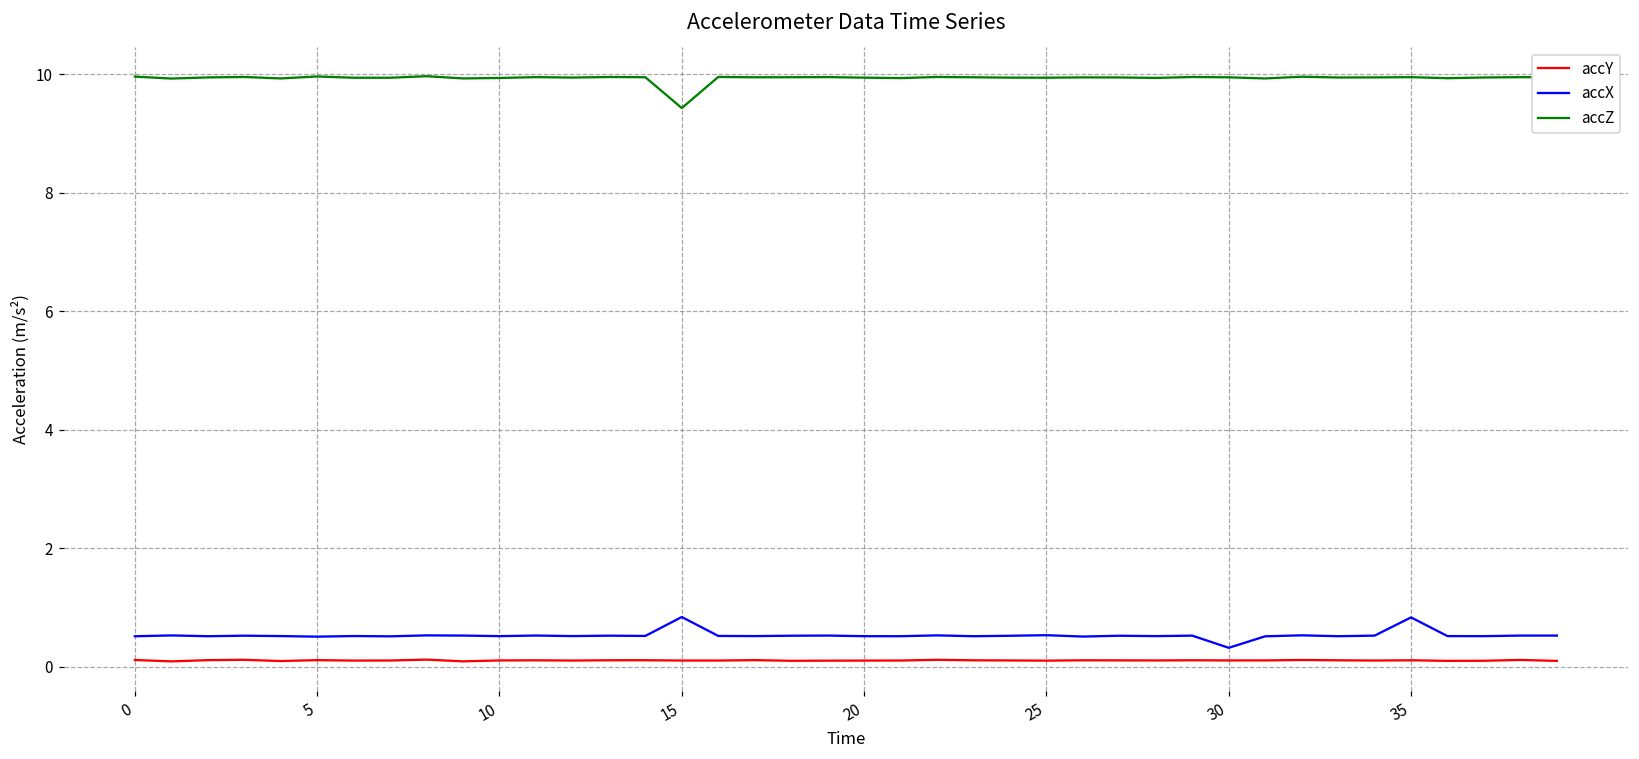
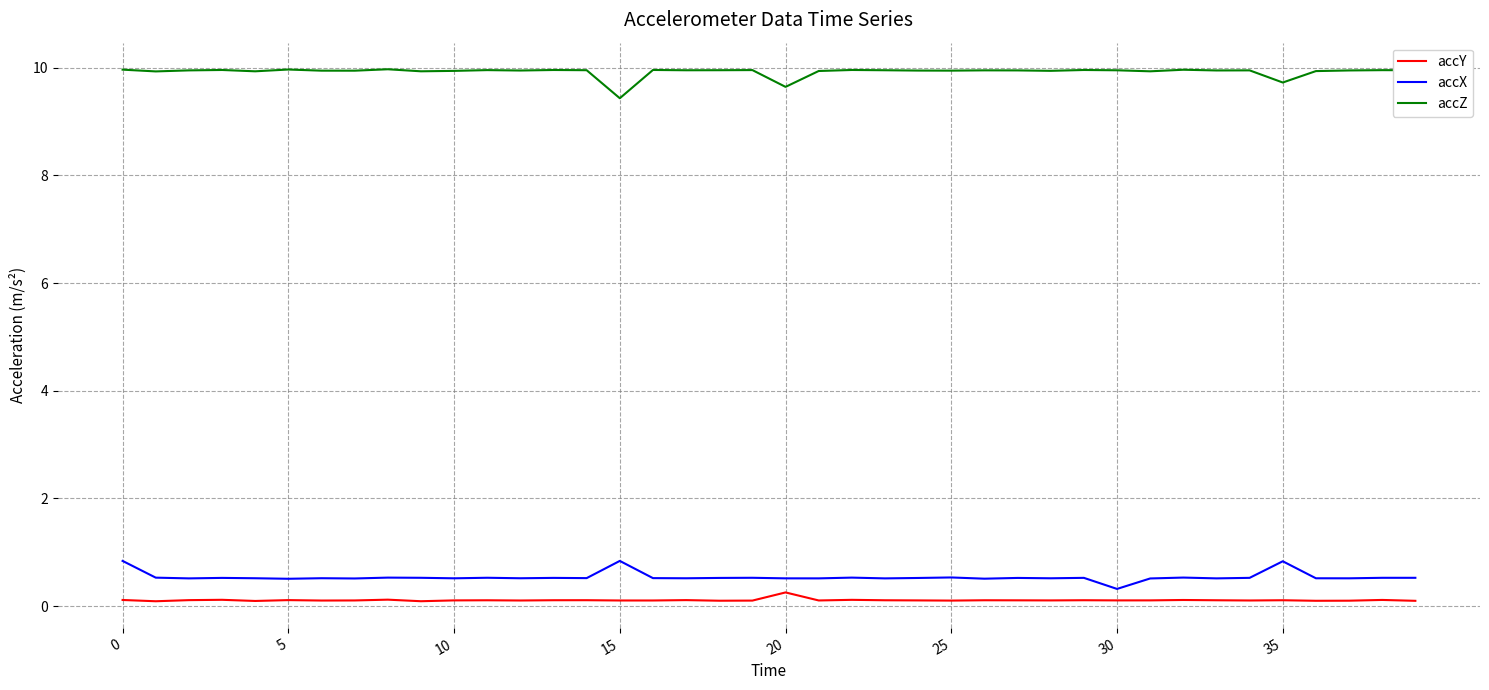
  {
    "accY": {
      "0": 0.1,
      "5": 0.1,
      "10": 0.1,
      "15": 0.1,
-     "20": 0.1,
+     "20": 0.3,
      "25": 0.1,
      "30": 0.1,
      "35": 0.1
    },
    "accX": {
-     "0": 0.5,
+     "0": 0.8,
      "5": 0.5,
      "10": 0.5,
      "15": 0.8,
      "20": 0.5,
      "25": 0.5,
      "30": 0.3,
      "35": 0.8
    },
    "accZ": {
      "0": 10.0,
      "5": 10.0,
      "10": 9.9,
      "15": 9.4,
-     "20": 9.9,
+     "20": 9.6,
      "25": 9.9,
      "30": 10.0,
-     "35": 10.0
+     "35": 9.7
    }
  }
